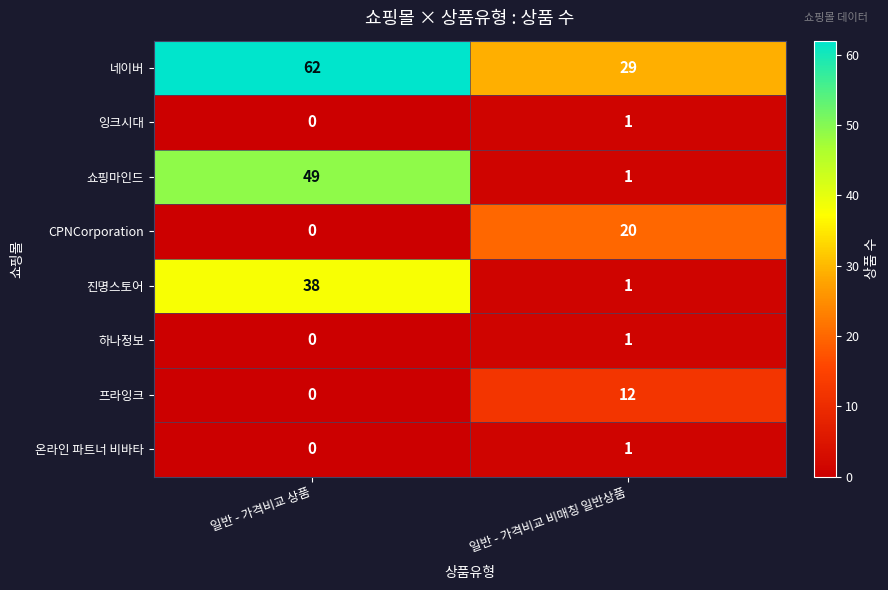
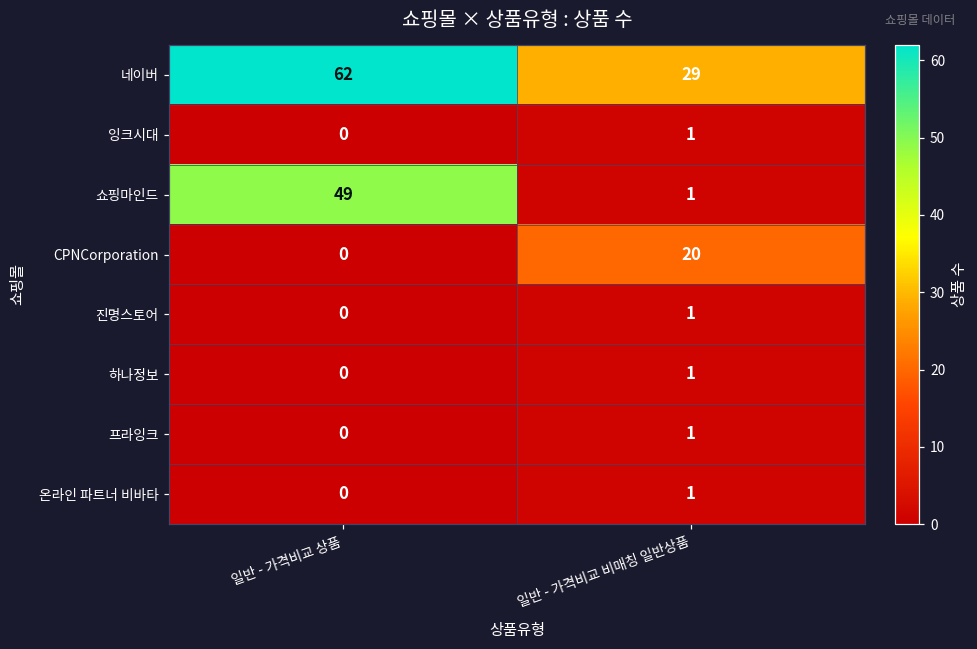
  {
    "네이버": {
      "일반 - 가격비교 상품": 62,
      "일반 - 가격비교 비매칭 일반상품": 29
    },
    "잉크시대": {
      "일반 - 가격비교 상품": 0,
      "일반 - 가격비교 비매칭 일반상품": 1
    },
    "쇼핑마인드": {
      "일반 - 가격비교 상품": 49,
      "일반 - 가격비교 비매칭 일반상품": 1
    },
    "CPNCorporation": {
      "일반 - 가격비교 상품": 0,
      "일반 - 가격비교 비매칭 일반상품": 20
    },
    "진명스토어": {
-     "일반 - 가격비교 상품": 38,
+     "일반 - 가격비교 상품": 0,
      "일반 - 가격비교 비매칭 일반상품": 1
    },
    "하나정보": {
      "일반 - 가격비교 상품": 0,
      "일반 - 가격비교 비매칭 일반상품": 1
    },
    "프라잉크": {
      "일반 - 가격비교 상품": 0,
-     "일반 - 가격비교 비매칭 일반상품": 12
+     "일반 - 가격비교 비매칭 일반상품": 1
    },
    "온라인 파트너 비바타": {
      "일반 - 가격비교 상품": 0,
      "일반 - 가격비교 비매칭 일반상품": 1
    }
  }
